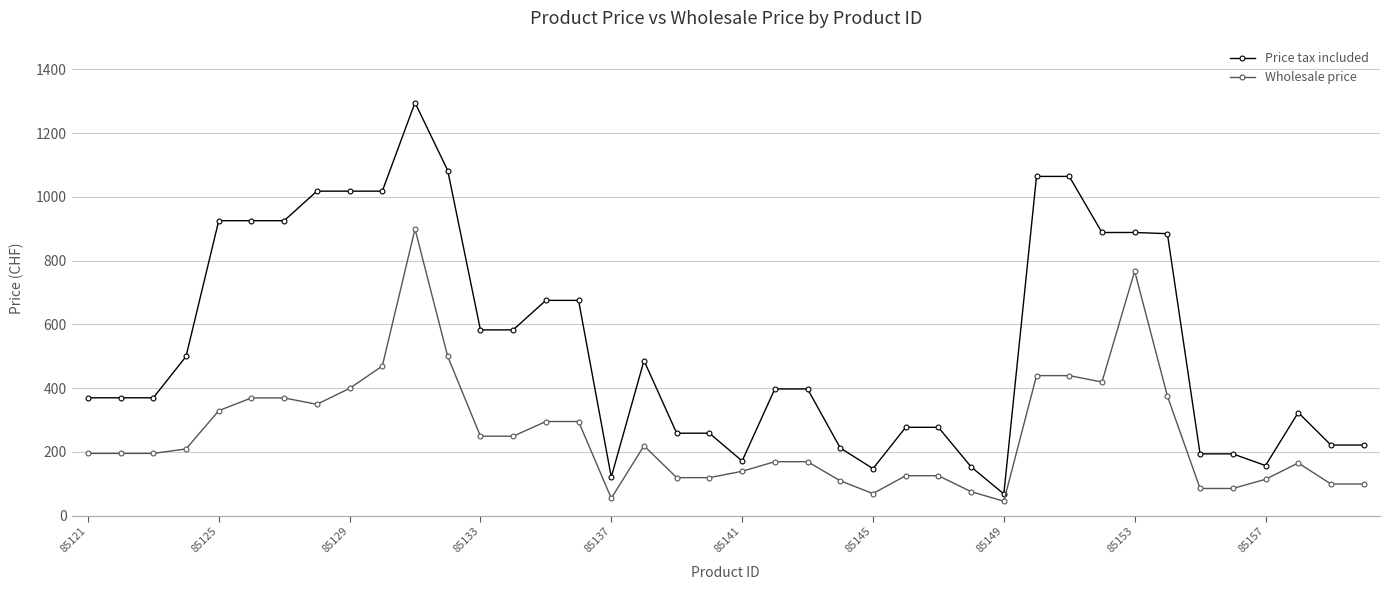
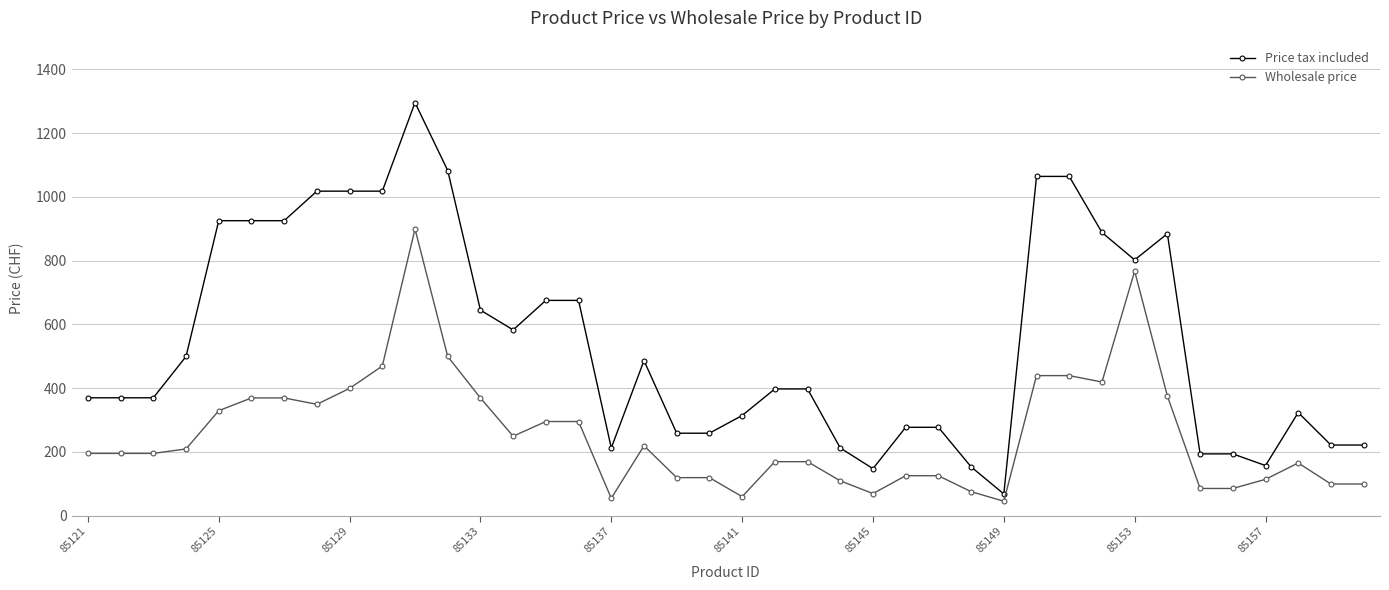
  {
    "Price tax included": {
      "85121": 370,
      "85125": 930,
      "85129": 1020,
-     "85133": 580,
-     "85137": 120,
-     "85141": 170,
+     "85133": 640,
+     "85137": 210,
+     "85141": 310,
      "85145": 150,
      "85149": 70,
-     "85153": 890,
+     "85153": 800,
      "85157": 160
    },
    "Wholesale price": {
      "85121": 200,
      "85125": 330,
      "85129": 400,
-     "85133": 250,
+     "85133": 370,
      "85137": 50,
-     "85141": 140,
+     "85141": 60,
      "85145": 70,
      "85149": 50,
      "85153": 770,
      "85157": 110
    }
  }
